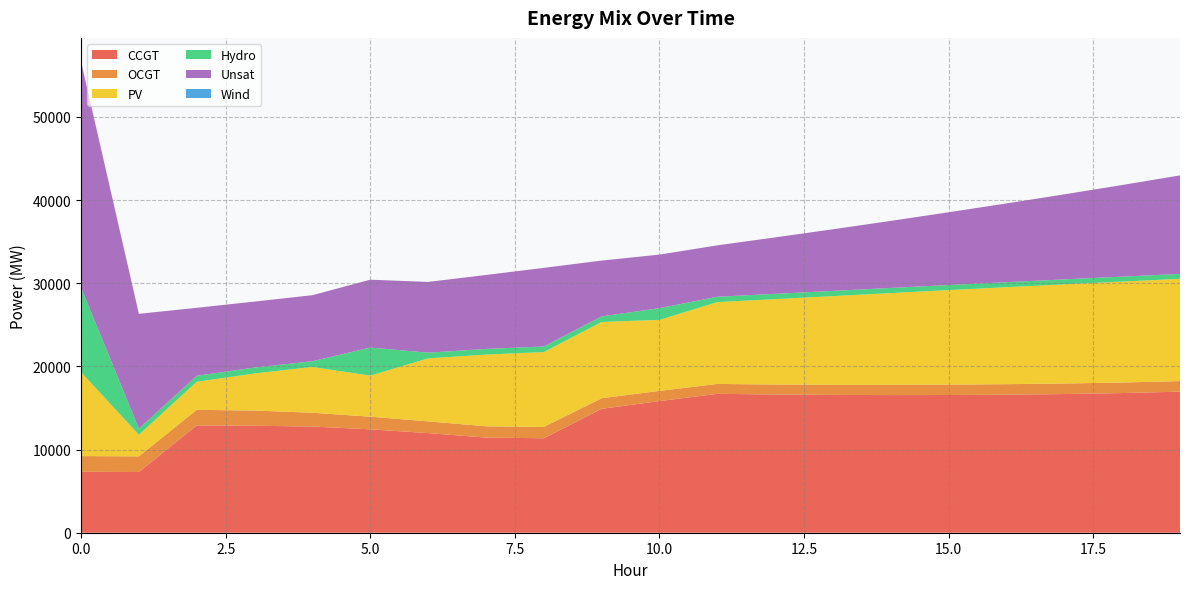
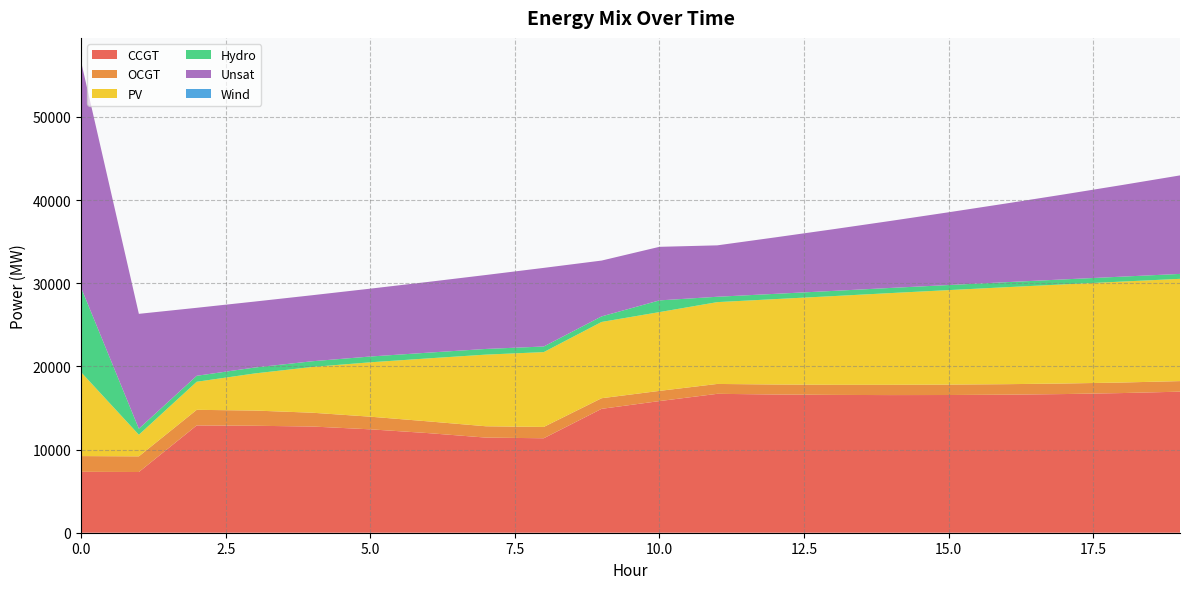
  {
    "PV": {
      "0.0": 10000,
-     "5.0": 5000,
-     "10.0": 8500,
+     "5.0": 7000,
+     "10.0": 9500,
      "15.0": 11000
    },
    "Hydro": {
      "0.0": 10000,
-     "5.0": 3000,
+     "5.0": 1000,
      "10.0": 1000,
      "15.0": 1000
    }
  }
